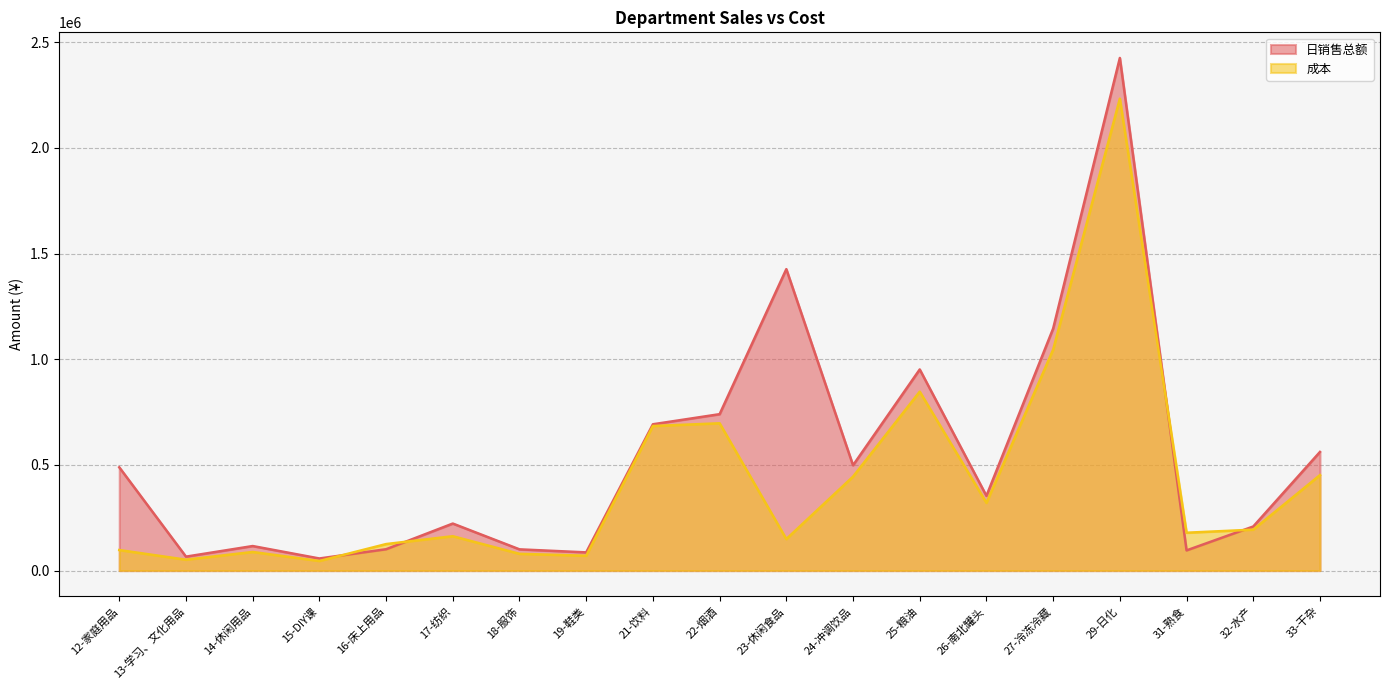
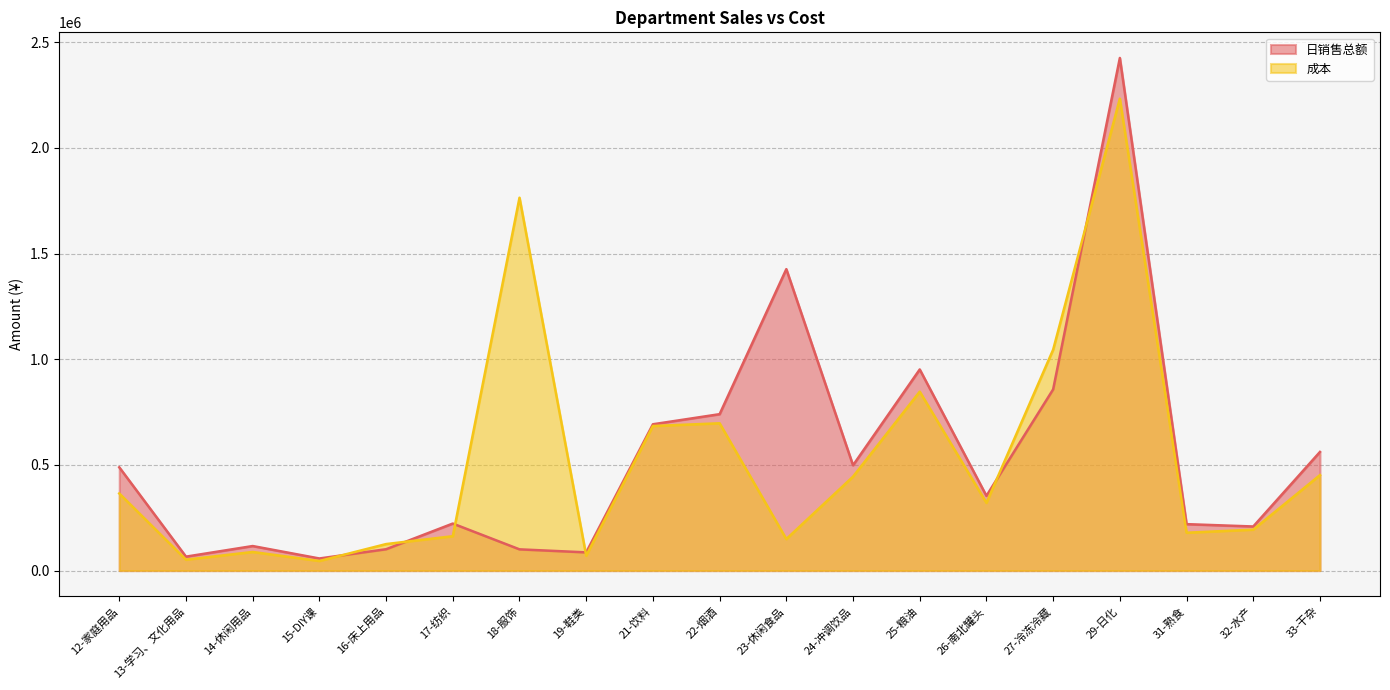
  {
    "日销售总额": {
      "12-家庭用品": 490000,
      "13-学习、文化用品": 70000,
      "14-休闲用品": 120000,
      "16-床上用品": 100000,
      "17-纺织": 220000,
      "18-服饰": 100000,
      "19-鞋类": 90000,
      "22-烟酒": 740000,
      "23-休闲食品": 1430000,
      "24-冲调饮品": 500000,
      "25-粮油": 950000,
      "26-南北罐头": 350000,
-     "27-冷冻冷藏": 1150000,
+     "27-冷冻冷藏": 860000,
      "29-日化": 2430000,
-     "31-熟食": 100000,
+     "31-熟食": 220000,
      "32-水产": 210000,
      "33-干杂": 560000
    },
    "成本": {
-     "12-家庭用品": 100000,
+     "12-家庭用品": 360000,
      "13-学习、文化用品": 50000,
      "14-休闲用品": 90000,
      "16-床上用品": 130000,
      "17-纺织": 160000,
-     "18-服饰": 80000,
+     "18-服饰": 1760000,
      "19-鞋类": 70000,
      "22-烟酒": 700000,
      "23-休闲食品": 150000,
      "24-冲调饮品": 440000,
      "25-粮油": 850000,
      "26-南北罐头": 320000,
      "27-冷冻冷藏": 1050000,
      "29-日化": 2230000,
      "31-熟食": 180000,
      "32-水产": 190000,
      "33-干杂": 450000
    }
  }
